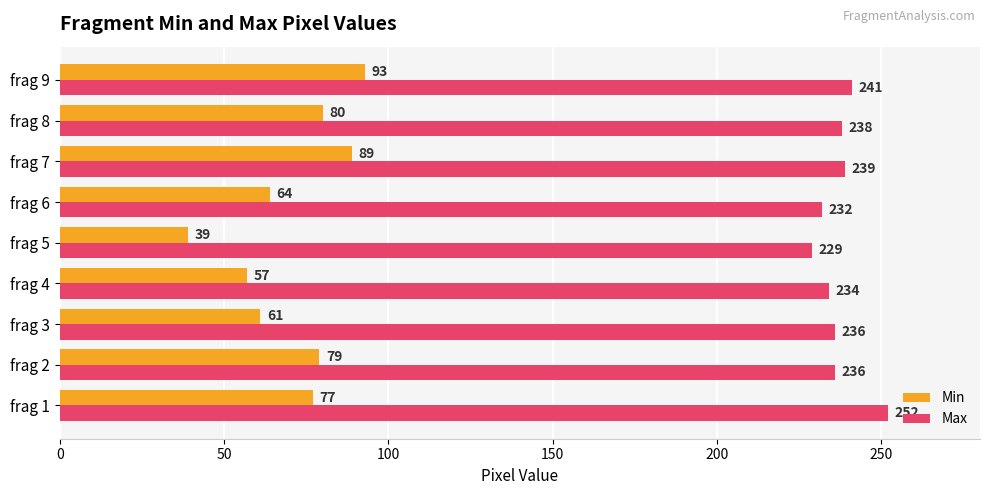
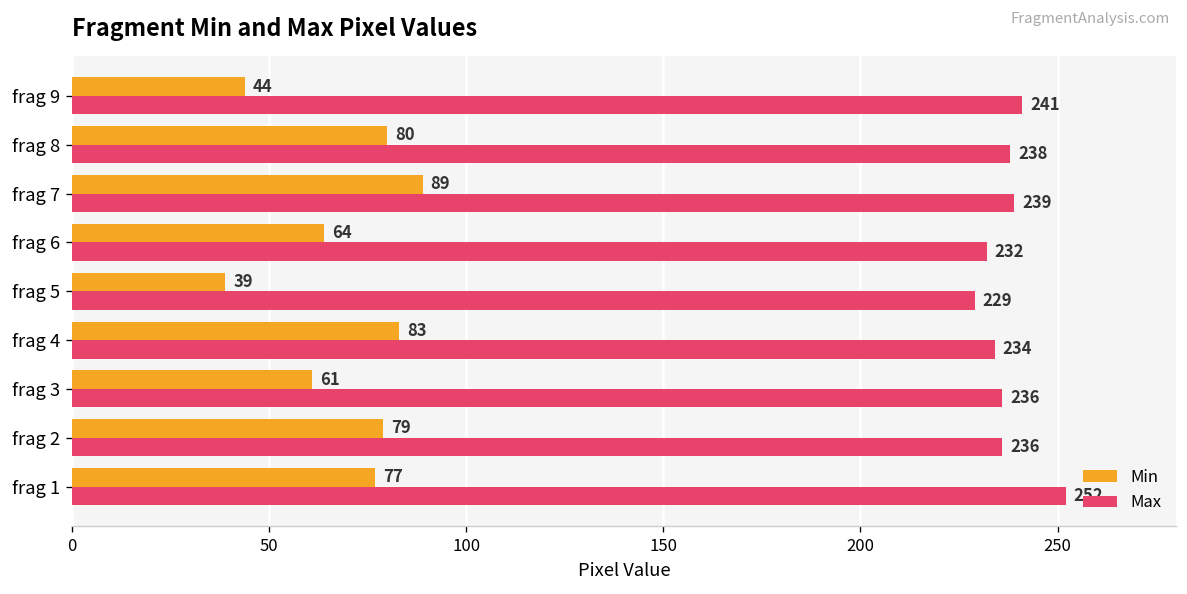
  {
    "Min": {
-     "frag 9": 93,
+     "frag 9": 44,
      "frag 8": 80,
      "frag 7": 89,
      "frag 6": 64,
      "frag 5": 39,
-     "frag 4": 57,
+     "frag 4": 83,
      "frag 3": 61,
      "frag 2": 79,
      "frag 1": 77
    },
    "Max": {
      "frag 9": 241,
      "frag 8": 238,
      "frag 7": 239,
      "frag 6": 232,
      "frag 5": 229,
      "frag 4": 234,
      "frag 3": 236,
      "frag 2": 236,
      "frag 1": 252
    }
  }
